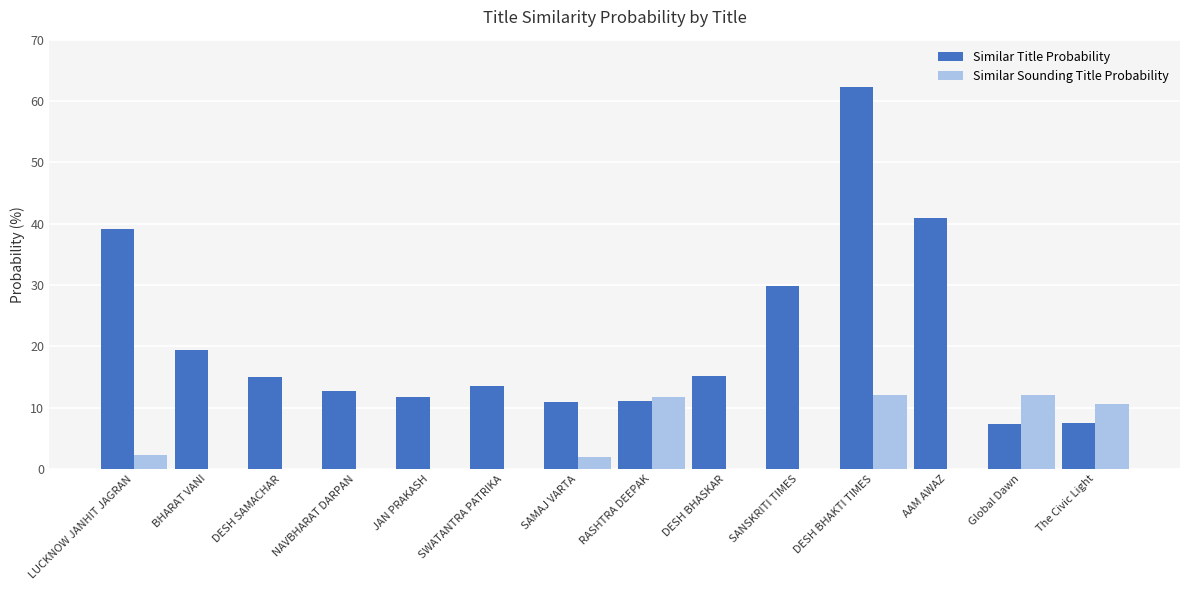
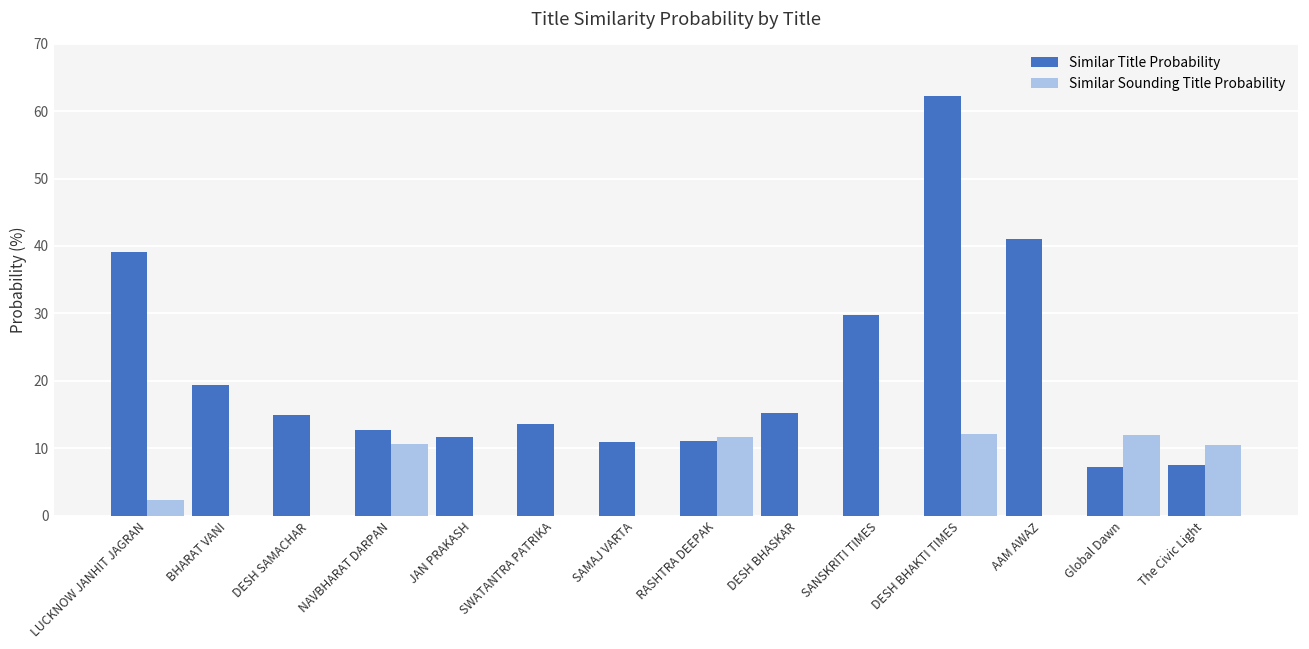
  {
    "Similar Title Probability": {
      "LUCKNOW JANHIT JAGRAN": 39,
      "BHARAT VANI": 19,
      "DESH SAMACHAR": 15,
      "NAVBHARAT DARPAN": 13,
      "JAN PRAKASH": 12,
      "SWATANTRA PATRIKA": 14,
      "SAMAJ VARTA": 11,
      "RASHTRA DEEPAK": 11,
      "DESH BHASKAR": 15,
      "SANSKRITI TIMES": 30,
      "DESH BHAKTI TIMES": 62,
      "AAM AWAZ": 41,
      "Global Dawn": 7,
      "The Civic Light": 7
    },
    "Similar Sounding Title Probability": {
      "LUCKNOW JANHIT JAGRAN": 2,
      "BHARAT VANI": 0,
      "DESH SAMACHAR": 0,
-     "NAVBHARAT DARPAN": 0,
+     "NAVBHARAT DARPAN": 11,
      "JAN PRAKASH": 0,
      "SWATANTRA PATRIKA": 0,
-     "SAMAJ VARTA": 2,
+     "SAMAJ VARTA": 0,
      "RASHTRA DEEPAK": 12,
      "DESH BHASKAR": 0,
      "SANSKRITI TIMES": 0,
      "DESH BHAKTI TIMES": 12,
      "AAM AWAZ": 0,
      "Global Dawn": 12,
      "The Civic Light": 11
    }
  }
